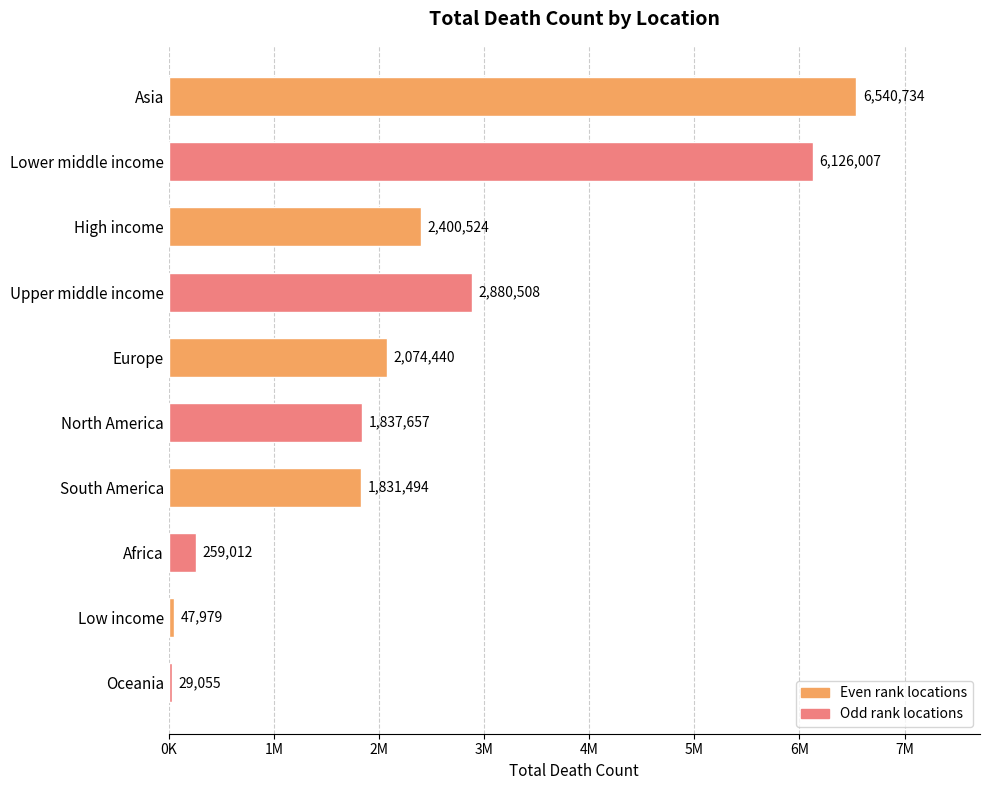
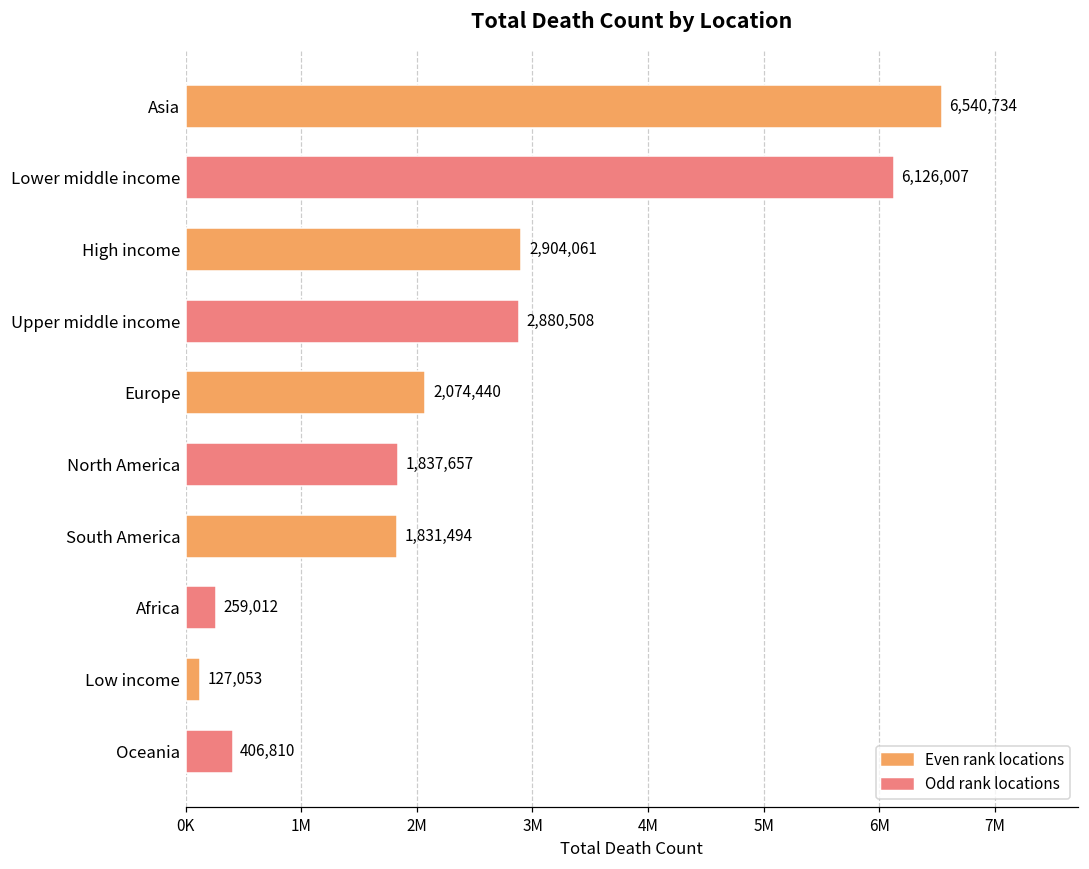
  {
    "Asia": "6,540,734",
    "Lower middle income": "6,126,007",
-   "High income": "2,400,524",
+   "High income": "2,904,061",
    "Upper middle income": "2,880,508",
    "Europe": "2,074,440",
    "North America": "1,837,657",
    "South America": "1,831,494",
    "Africa": "259,012",
-   "Low income": "47,979",
-   "Oceania": "29,055"
+   "Low income": "127,053",
+   "Oceania": "406,810"
  }
